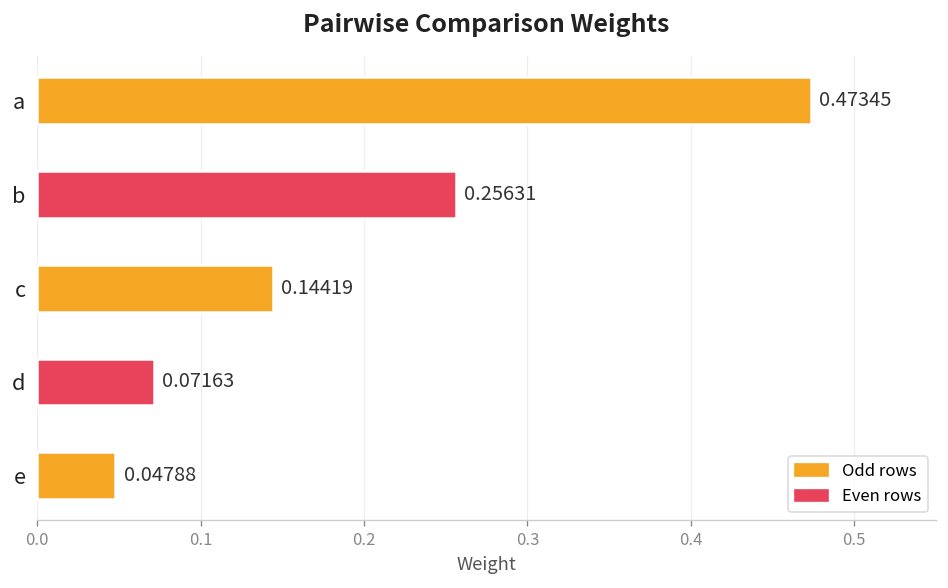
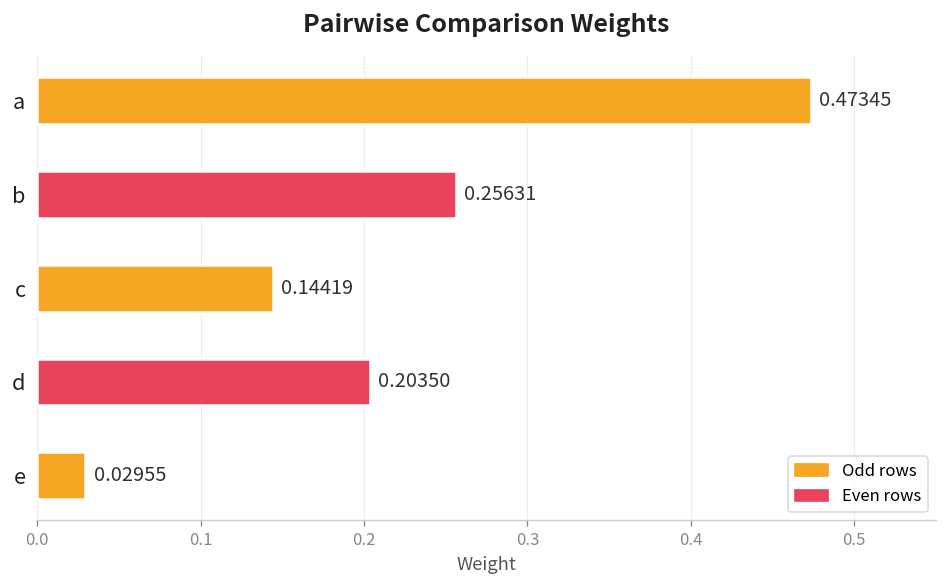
  {
    "a": 0.47345,
    "b": 0.25631,
    "c": 0.14419,
-   "d": 0.07163,
-   "e": 0.04788
+   "d": 0.20350,
+   "e": 0.02955
  }
